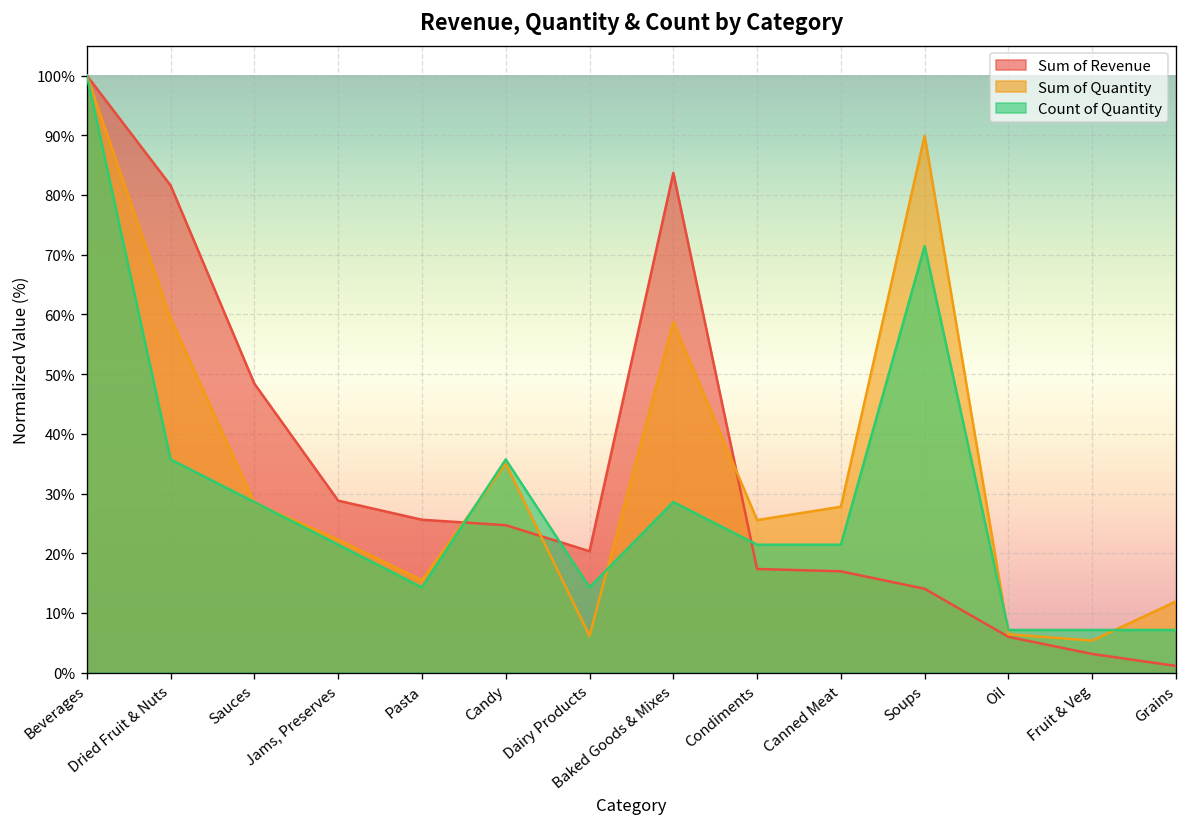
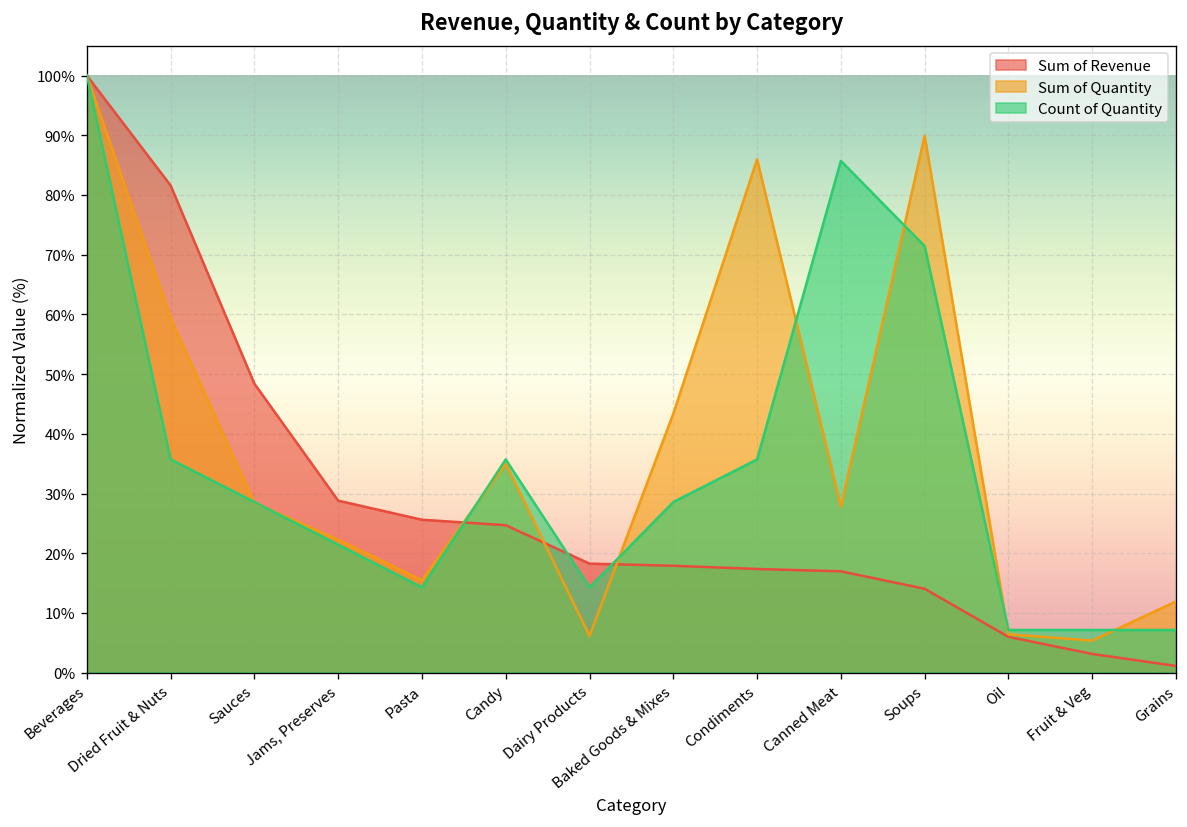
  {
    "Sum of Revenue": {
      "Dried Fruit & Nuts": "82%",
      "Sauces": "48%",
      "Jams, Preserves": "29%",
      "Pasta": "26%",
      "Candy": "25%",
-     "Dairy Products": "20%",
-     "Baked Goods & Mixes": "84%",
+     "Dairy Products": "18%",
+     "Baked Goods & Mixes": "18%",
      "Condiments": "17%",
      "Canned Meat": "17%",
      "Soups": "14%",
      "Fruit & Veg": "3%",
      "Grains": "1%"
    },
    "Sum of Quantity": {
      "Dried Fruit & Nuts": "59%",
      "Jams, Preserves": "22%",
      "Pasta": "15%",
      "Candy": "35%",
      "Dairy Products": "6%",
-     "Baked Goods & Mixes": "59%",
-     "Condiments": "26%",
+     "Baked Goods & Mixes": "43%",
+     "Condiments": "86%",
      "Canned Meat": "28%",
      "Soups": "90%",
      "Fruit & Veg": "5%",
      "Grains": "12%"
    },
    "Count of Quantity": {
      "Dried Fruit & Nuts": "36%",
      "Jams, Preserves": "21%",
      "Pasta": "14%",
      "Candy": "36%",
      "Dairy Products": "14%",
      "Baked Goods & Mixes": "29%",
-     "Condiments": "21%",
-     "Canned Meat": "21%",
+     "Condiments": "36%",
+     "Canned Meat": "86%",
      "Soups": "71%",
      "Oil": "7%",
      "Fruit & Veg": "7%",
      "Grains": "7%"
    }
  }
